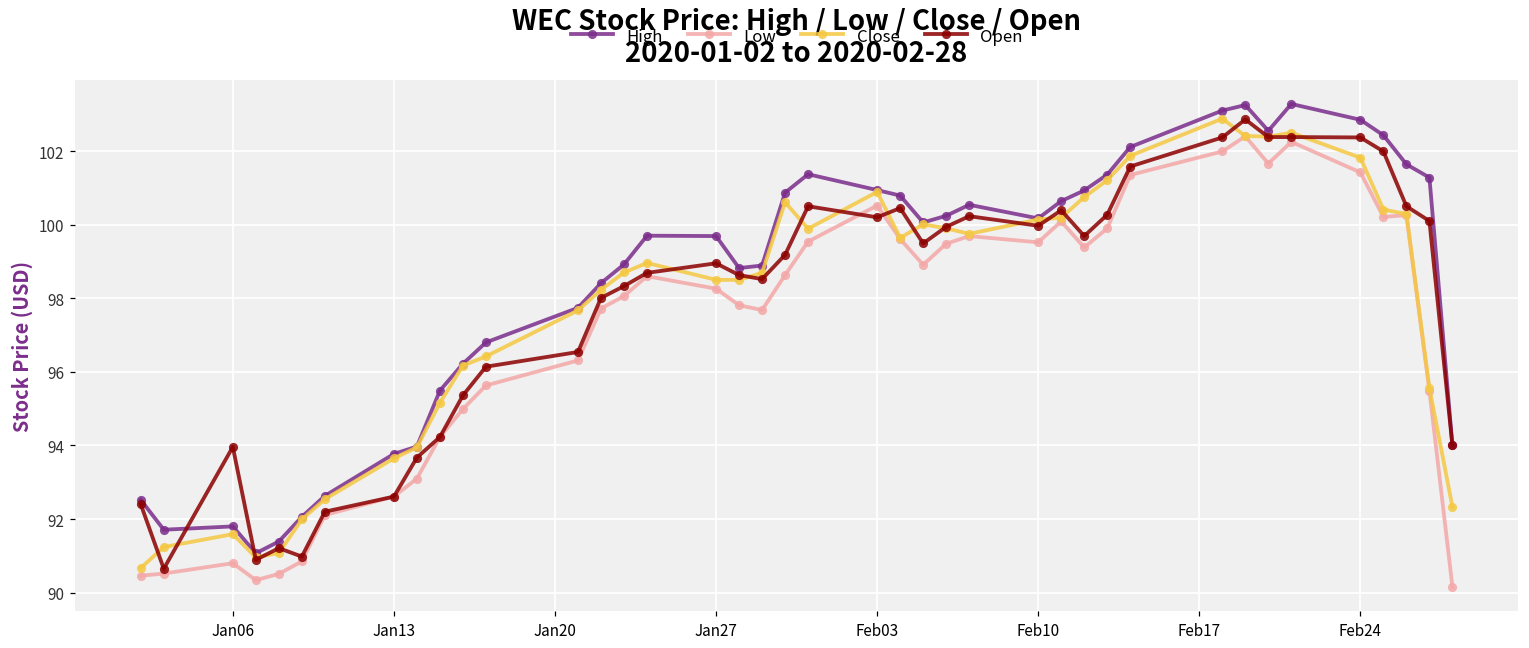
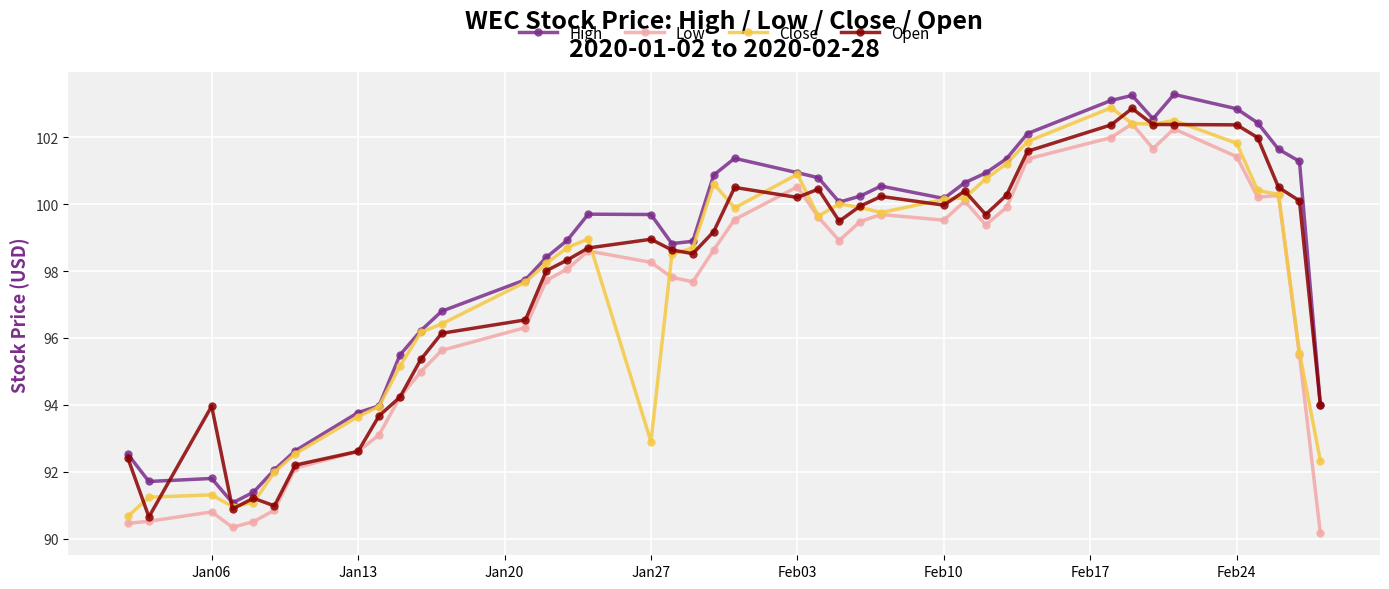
  {
    "High": {
      "Jan06": 91.8,
      "Jan13": 93.8,
      "Jan27": 99.7,
      "Feb24": 102.9
    },
    "Low": {
      "Jan06": 90.8,
      "Jan27": 98.3,
      "Feb03": 100.5,
      "Feb10": 99.5,
      "Feb24": 101.4
    },
    "Close": {
-     "Jan06": 91.6,
+     "Jan06": 91.3,
      "Jan13": 93.7,
-     "Jan27": 98.5,
+     "Jan27": 92.9,
      "Feb24": 101.8
    },
    "Open": {
      "Jan06": 94.0,
      "Jan27": 99.0,
      "Feb03": 100.2,
      "Feb10": 100.0,
      "Feb24": 102.4
    }
  }
